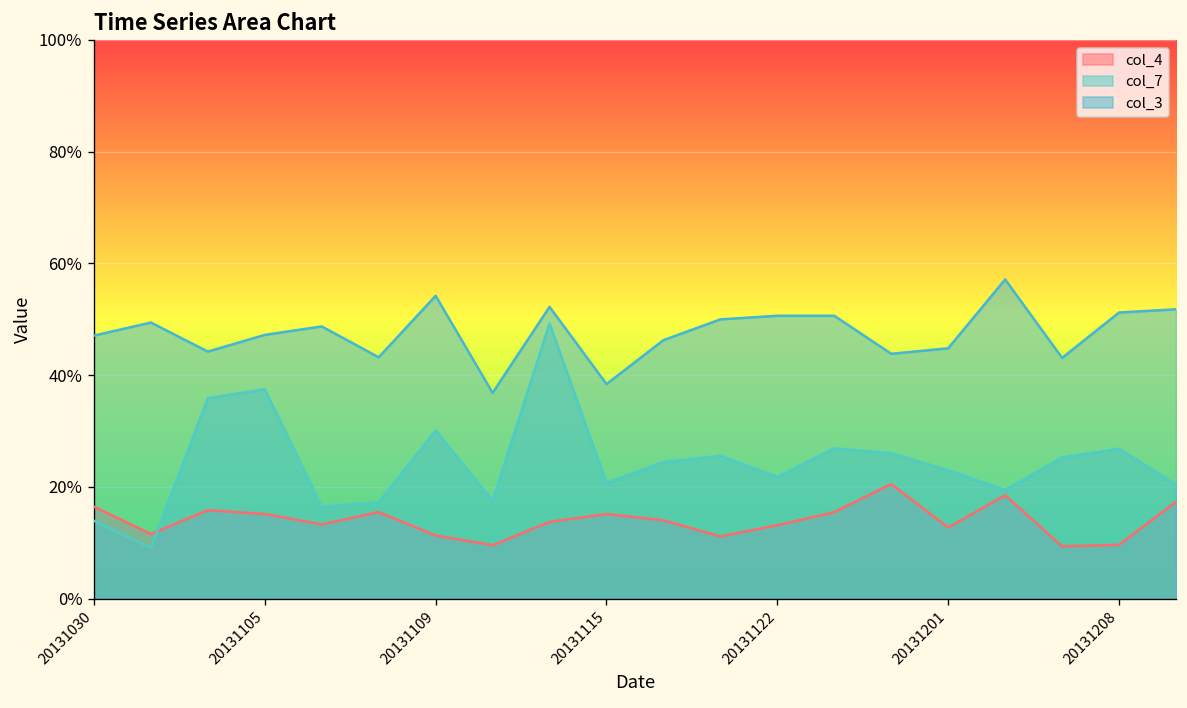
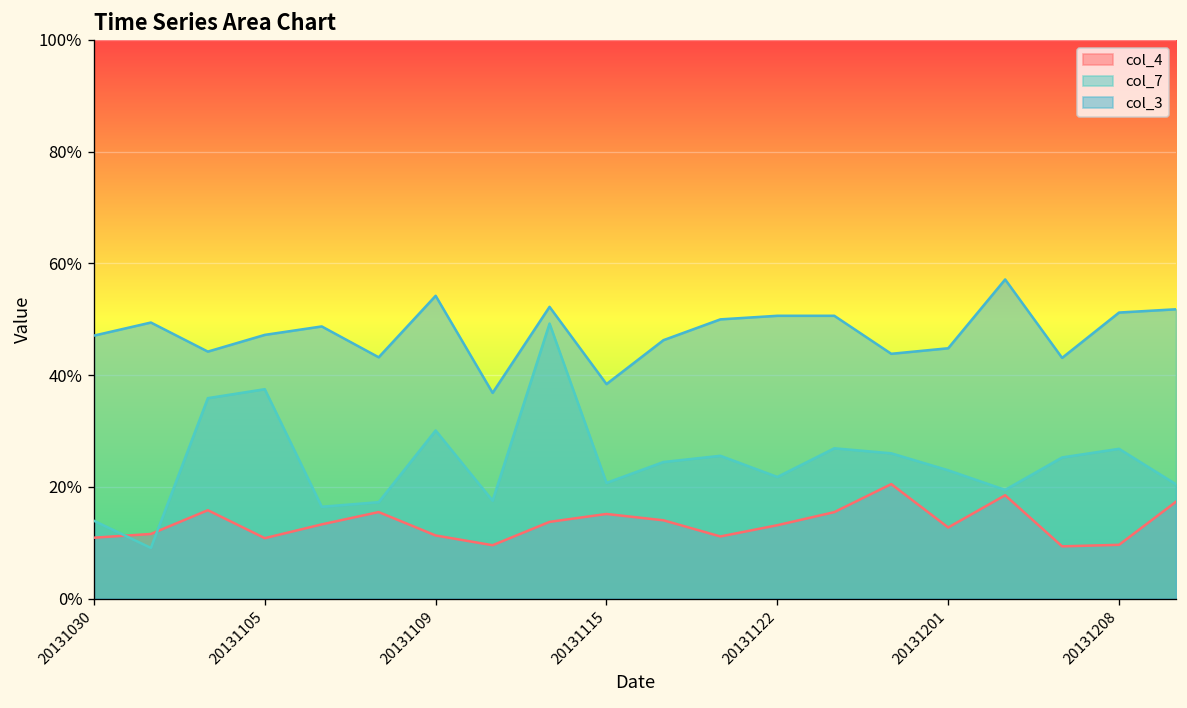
  {
    "col_4": {
-     "20131030": "16%",
-     "20131105": "15%",
+     "20131030": "11%",
+     "20131105": "11%",
      "20131109": "11%",
      "20131115": "15%",
      "20131122": "13%",
      "20131201": "13%",
      "20131208": "10%"
    }
  }
